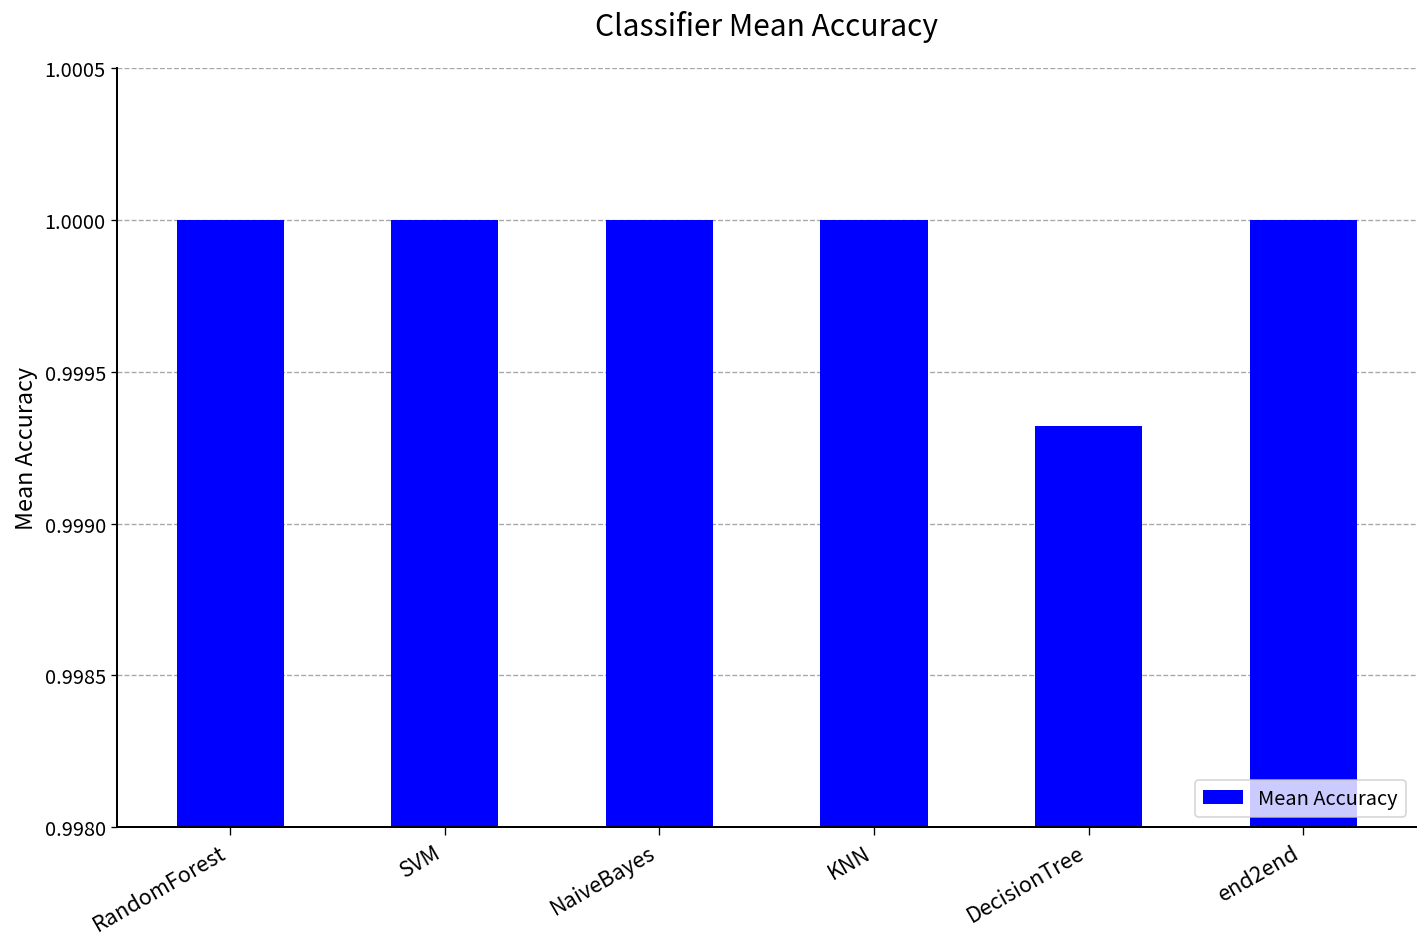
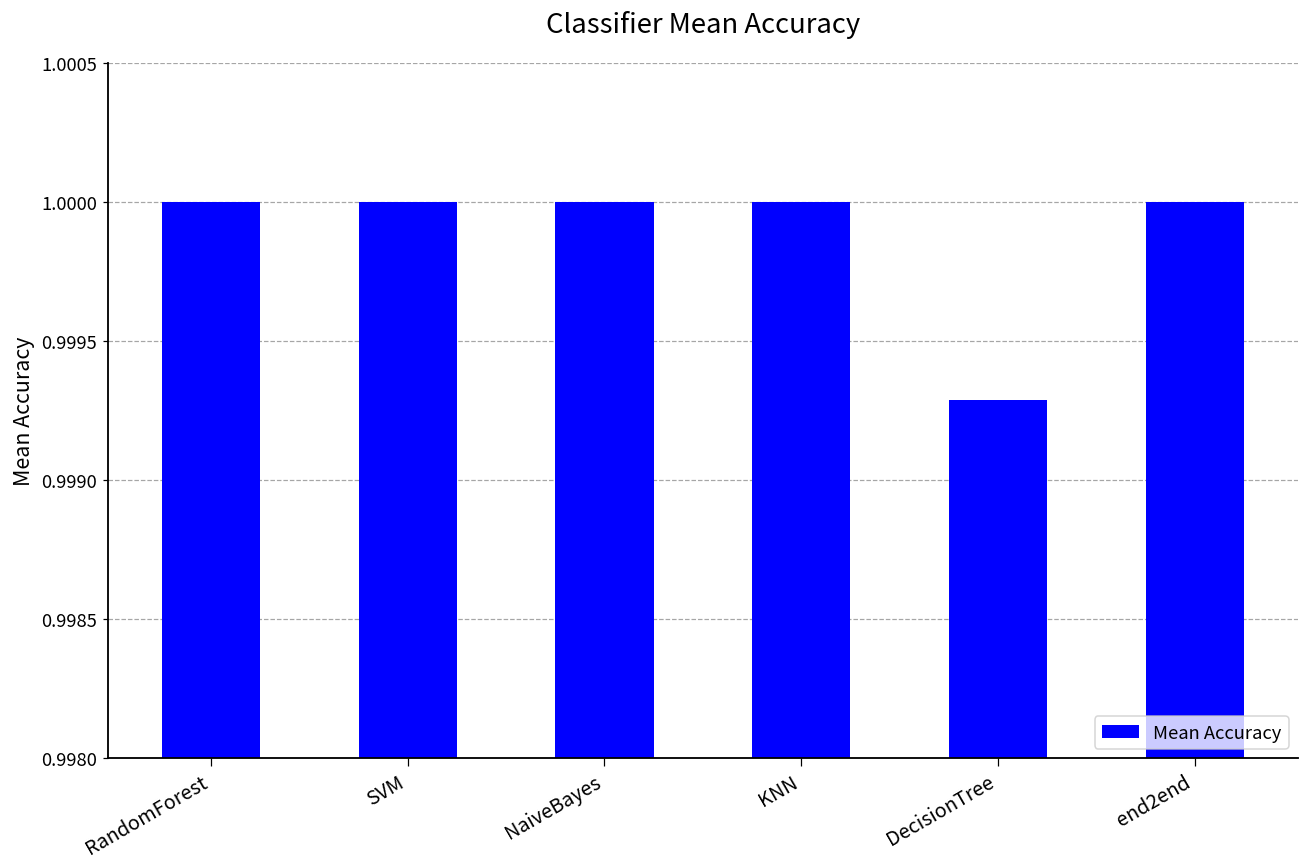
  {
    "RandomForest": 1.00000,
    "SVM": 1.00000,
    "NaiveBayes": 1.00000,
    "KNN": 1.00000,
-   "DecisionTree": 0.99932,
+   "DecisionTree": 0.99929,
    "end2end": 1.00000
  }
